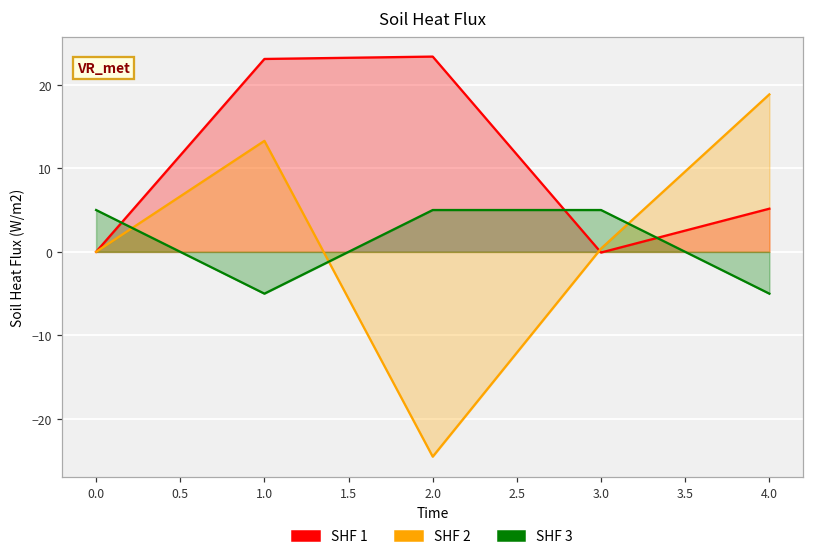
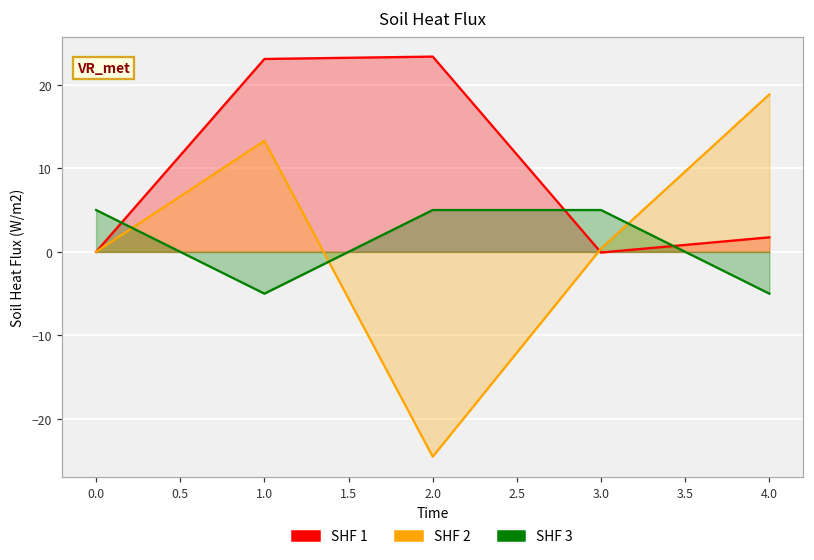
  {
    "SHF 1": {
      "1.0": 23,
      "2.0": 23,
      "3.0": 0,
-     "4.0": 5
+     "4.0": 2
    }
  }
